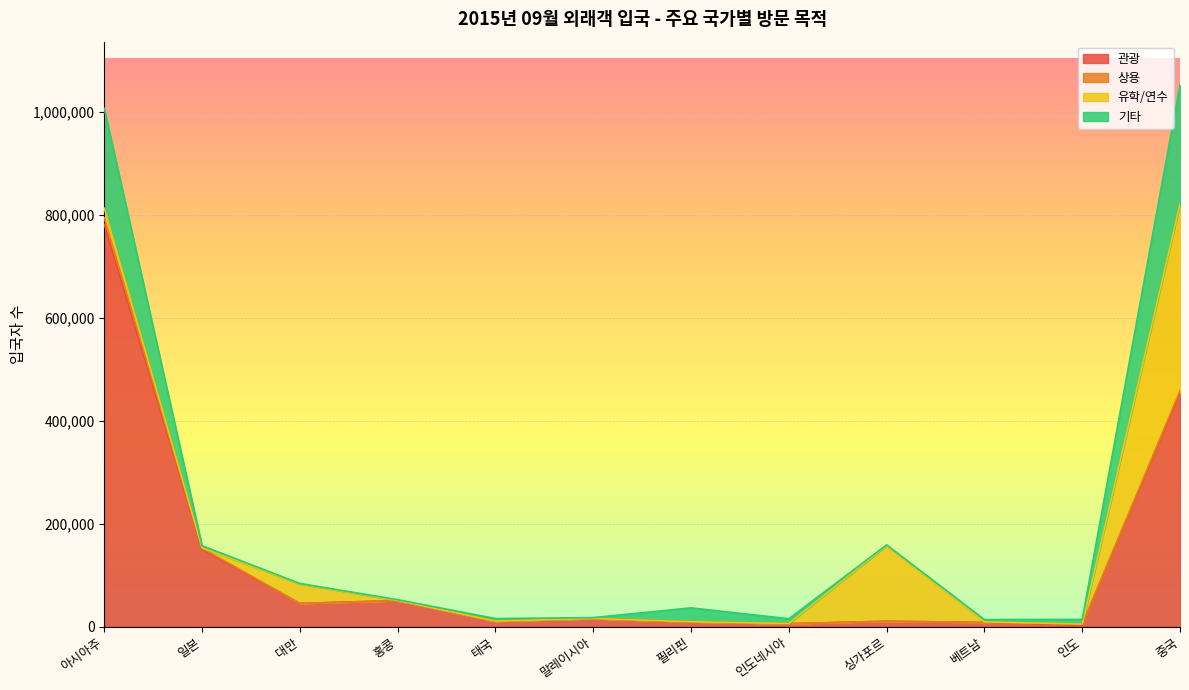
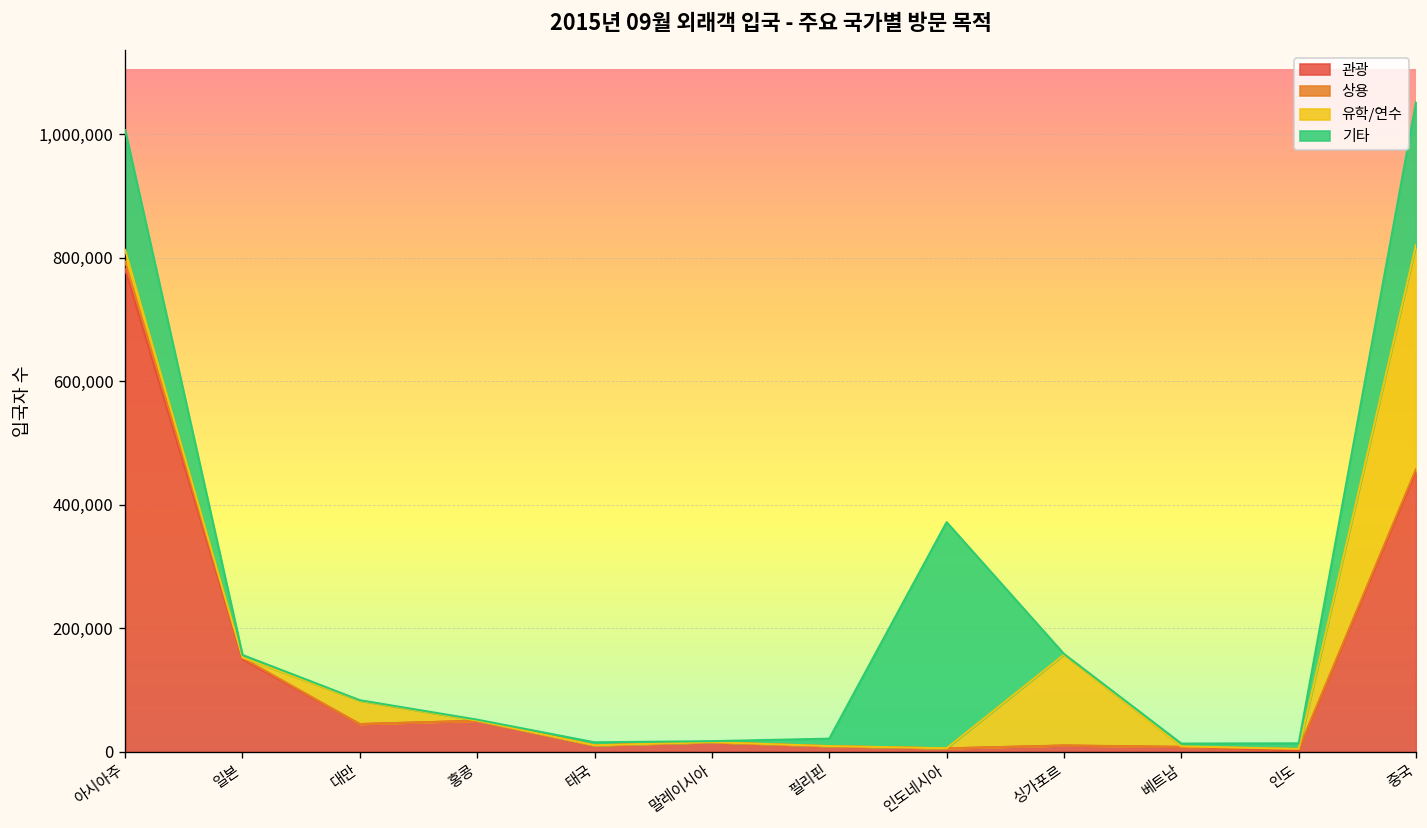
  {
    "유학/연수": {
      "아시아주": "20,000",
      "중국": "360,000"
    },
    "기타": {
      "아시아주": "190,000",
      "태국": "0",
-     "필리핀": "30,000",
-     "인도네시아": "10,000",
+     "필리핀": "10,000",
+     "인도네시아": "370,000",
      "인도": "10,000",
      "중국": "230,000"
    }
  }
